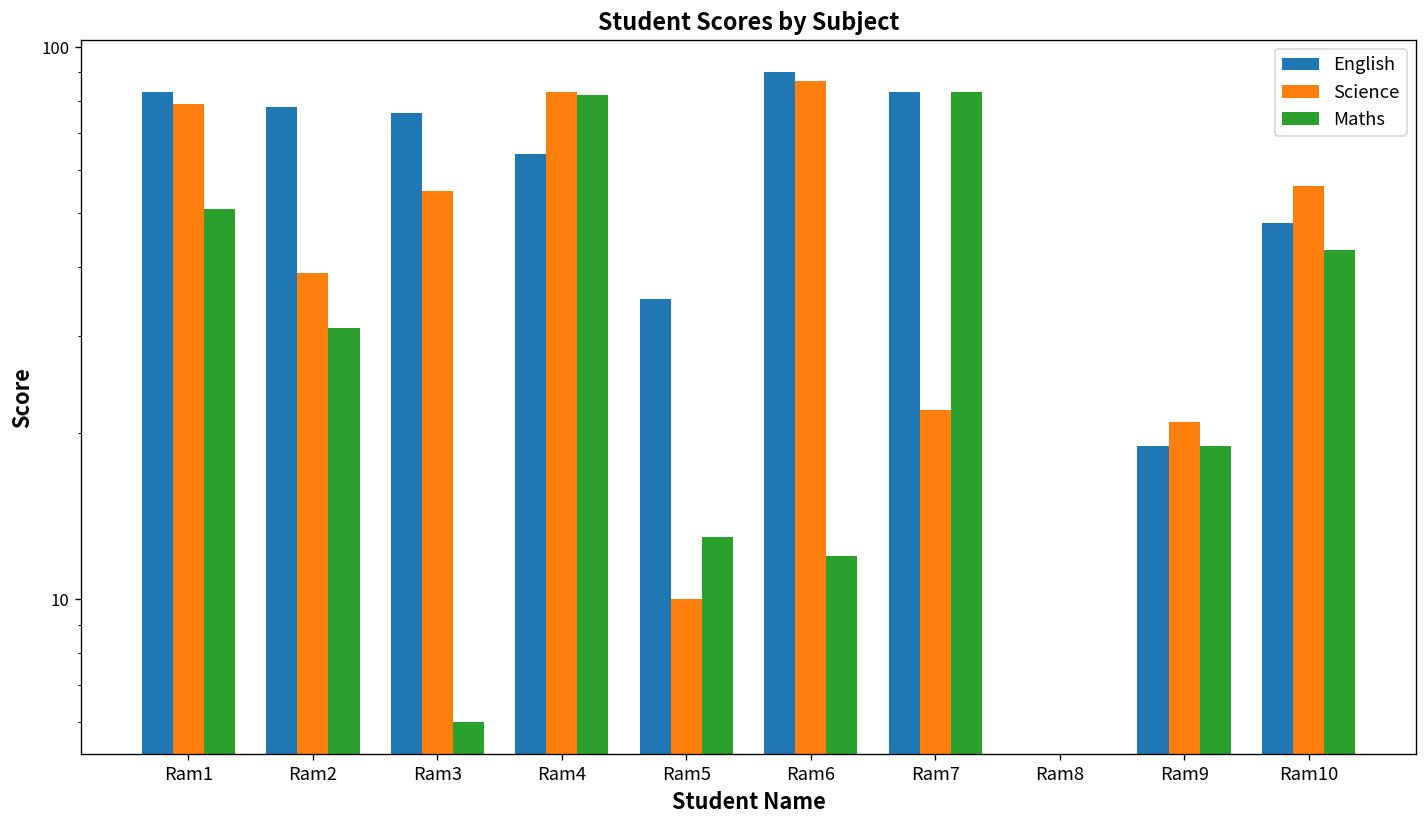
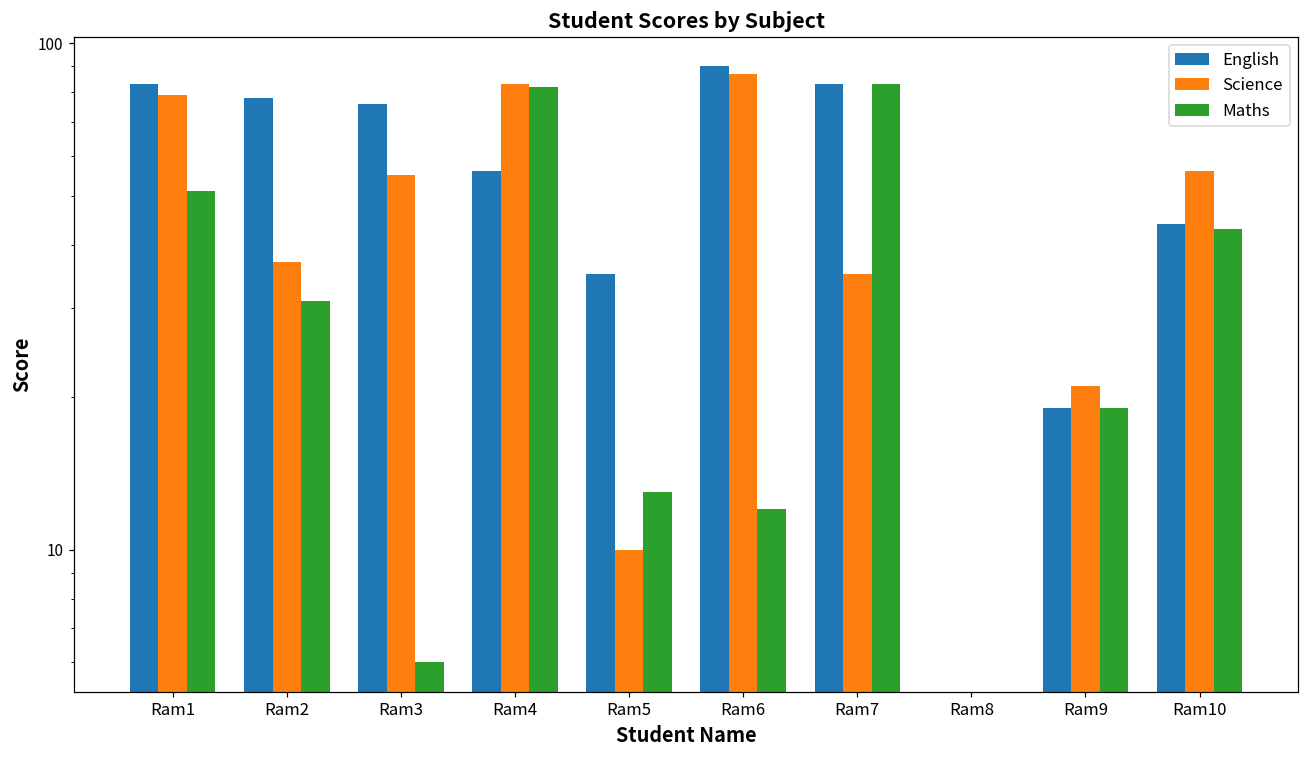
  {
    "English": {
      "Ram1": 83,
      "Ram2": 78,
      "Ram3": 76,
-     "Ram4": 64,
+     "Ram4": 56,
      "Ram5": 35,
      "Ram6": 90,
      "Ram7": 83,
      "Ram9": 19,
-     "Ram10": 48
+     "Ram10": 44
    },
    "Science": {
      "Ram1": 79,
-     "Ram2": 39,
+     "Ram2": 37,
      "Ram3": 55,
      "Ram4": 83,
      "Ram5": 10,
      "Ram6": 87,
-     "Ram7": 22,
+     "Ram7": 35,
      "Ram9": 21,
      "Ram10": 56
    },
    "Maths": {
      "Ram1": 51,
      "Ram2": 31,
      "Ram3": 6,
      "Ram4": 82,
      "Ram5": 13,
      "Ram6": 12,
      "Ram7": 83,
      "Ram9": 19,
      "Ram10": 43
    }
  }
